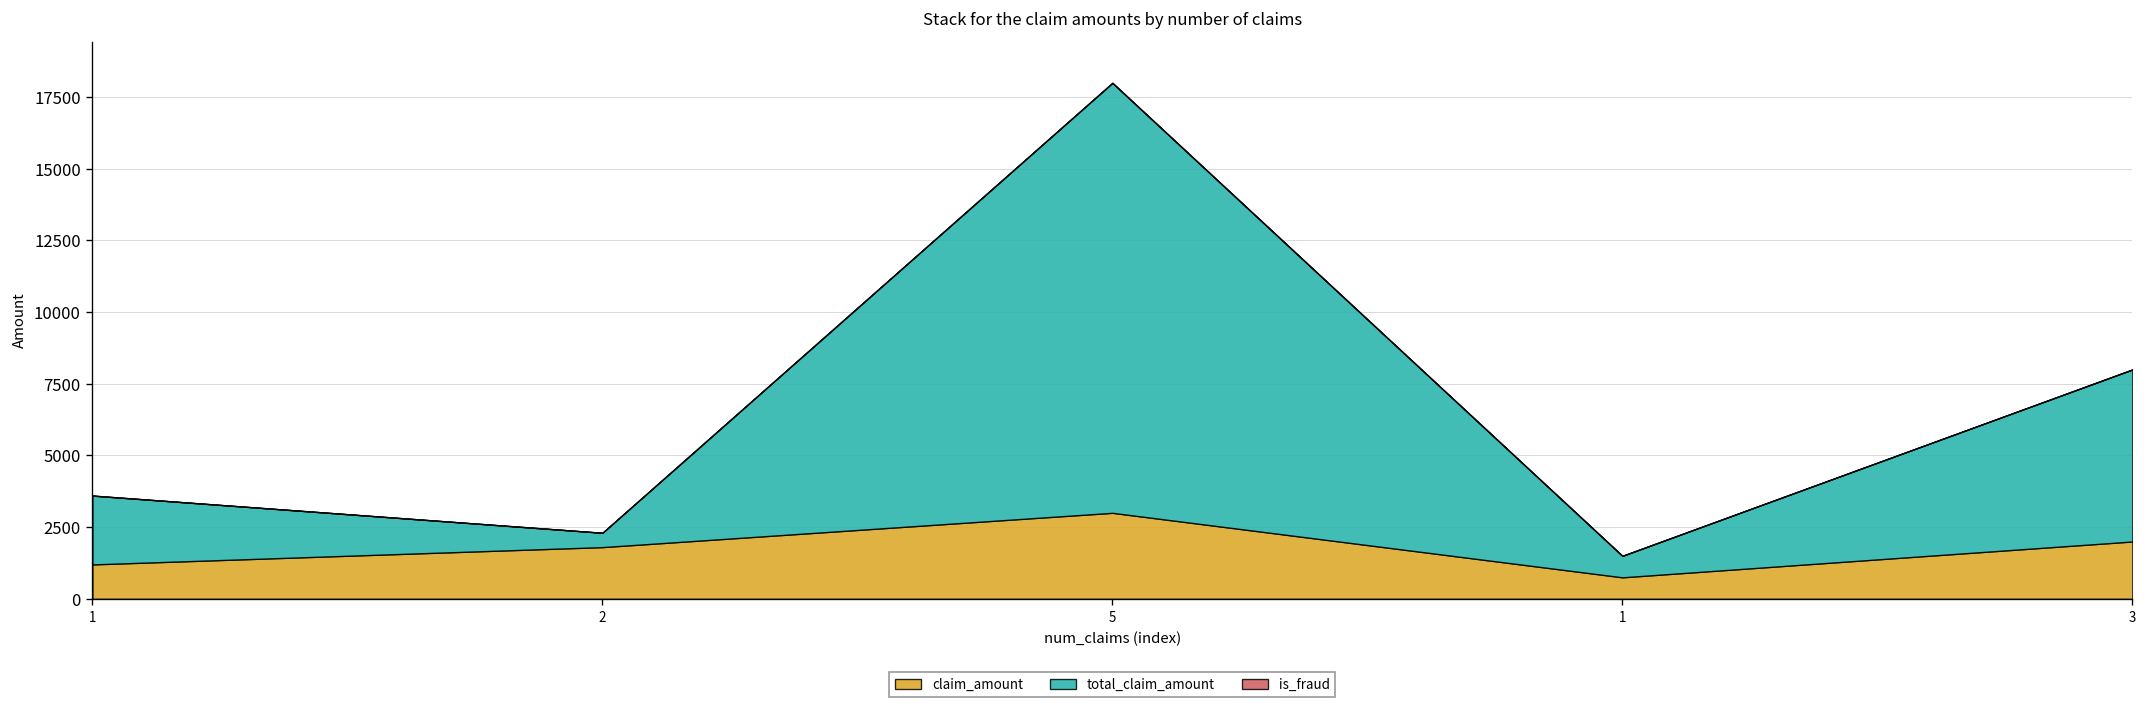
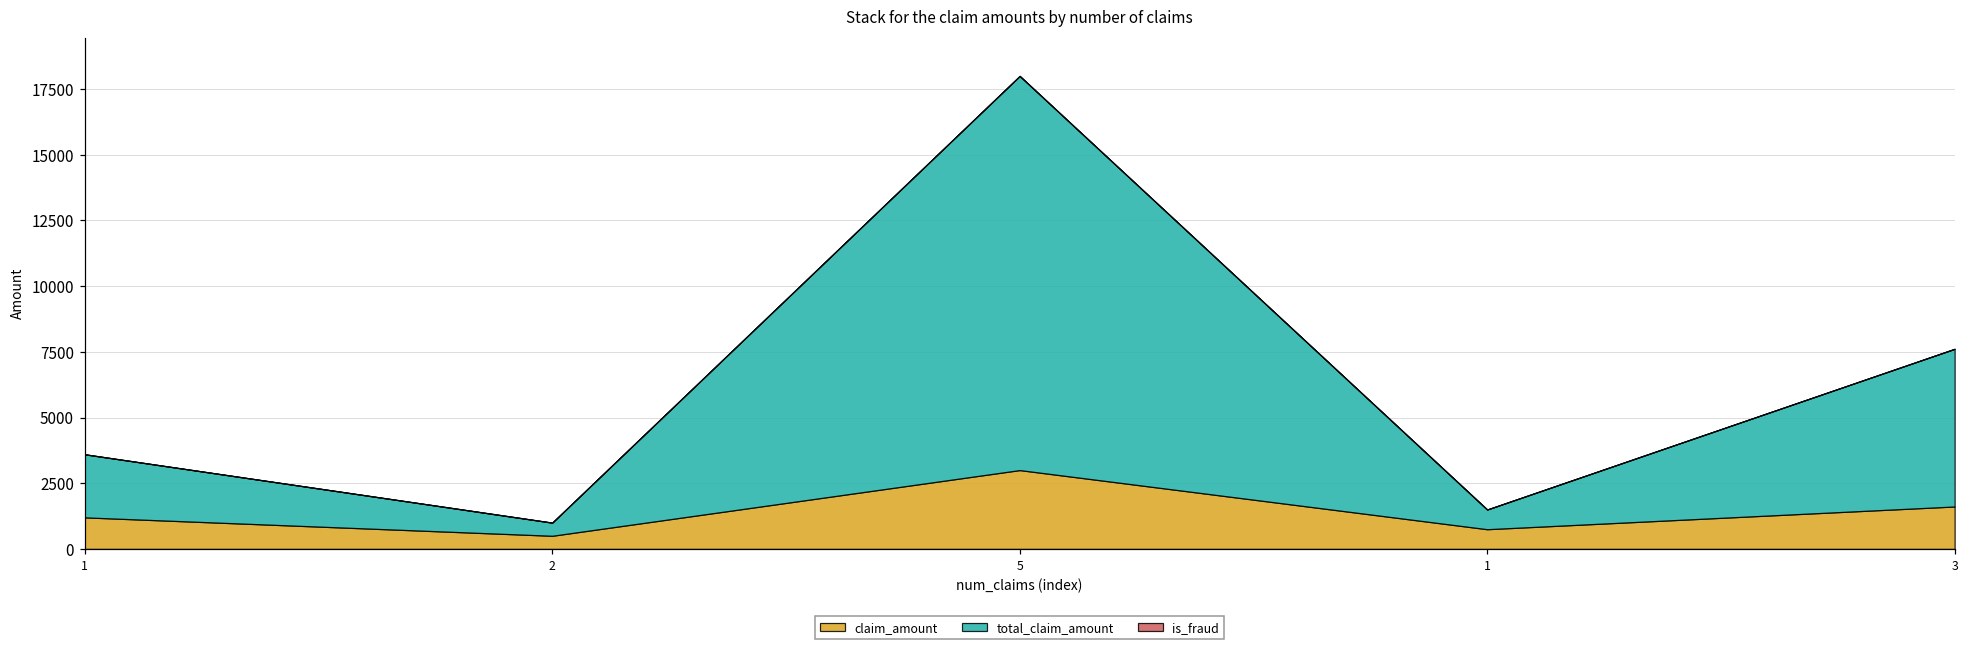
  {
    "claim_amount": {
-     "2": 1800,
+     "2": 500,
      "5": 3000,
-     "3": 2000
+     "3": 1600
    },
    "is_fraud": {
      "5": 15000,
      "3": 6000
    }
  }
